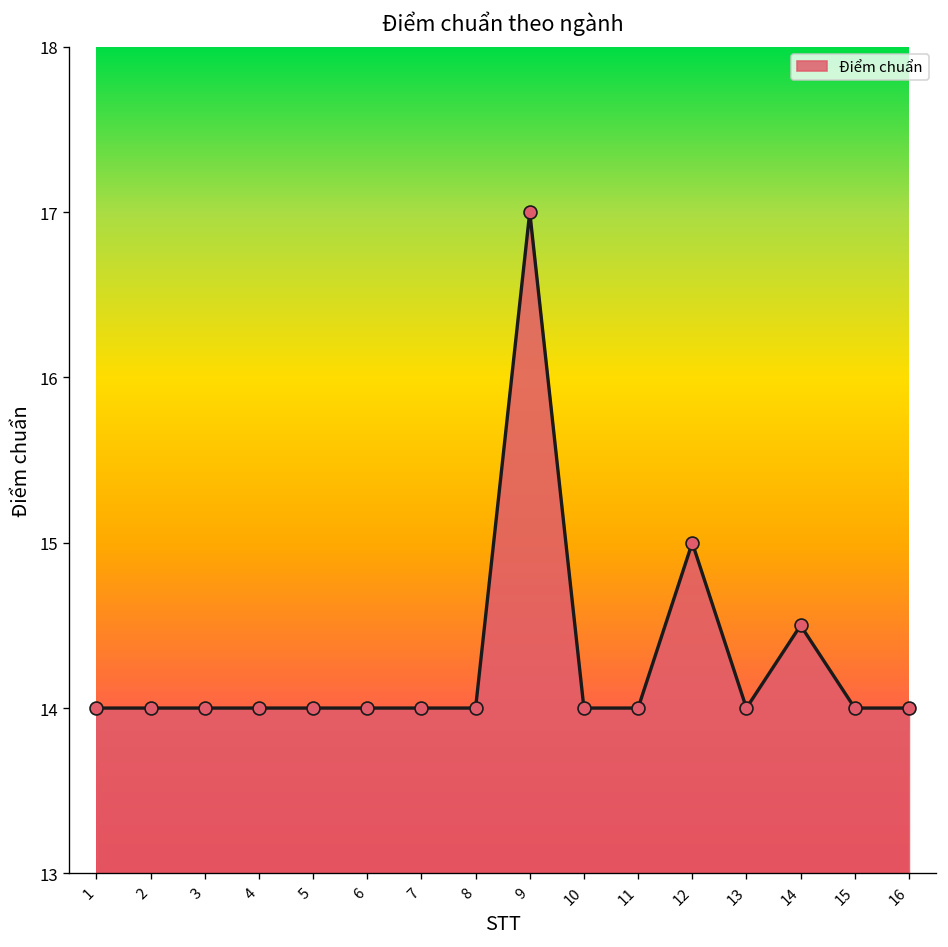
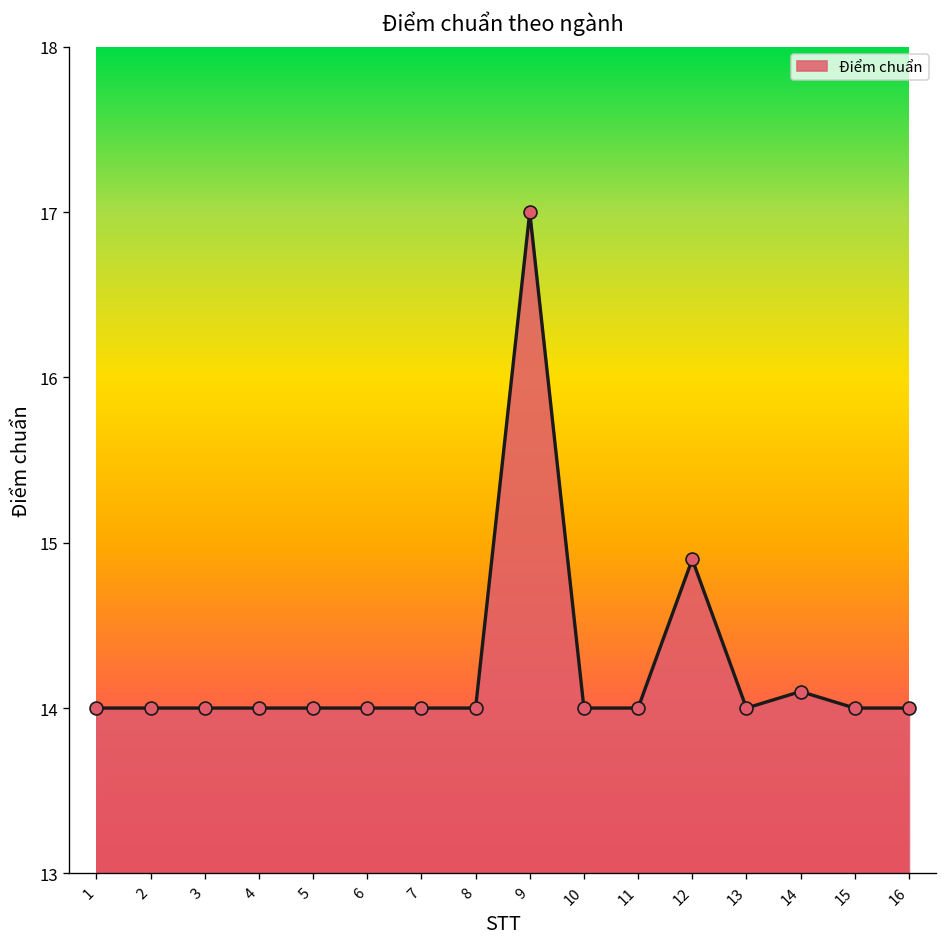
  {
    "1": 14.0,
    "2": 14.0,
    "3": 14.0,
    "4": 14.0,
    "5": 14.0,
    "6": 14.0,
    "7": 14.0,
    "8": 14.0,
    "9": 17.0,
    "10": 14.0,
    "11": 14.0,
-   "12": 15.0,
+   "12": 14.9,
    "13": 14.0,
-   "14": 14.5,
+   "14": 14.1,
    "15": 14.0,
    "16": 14.0
  }
